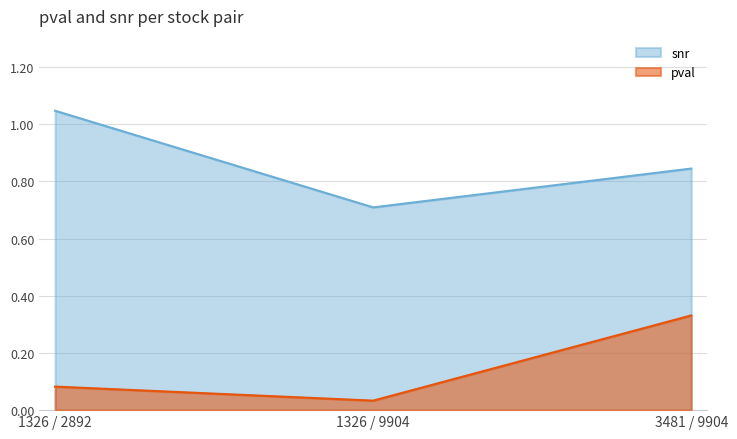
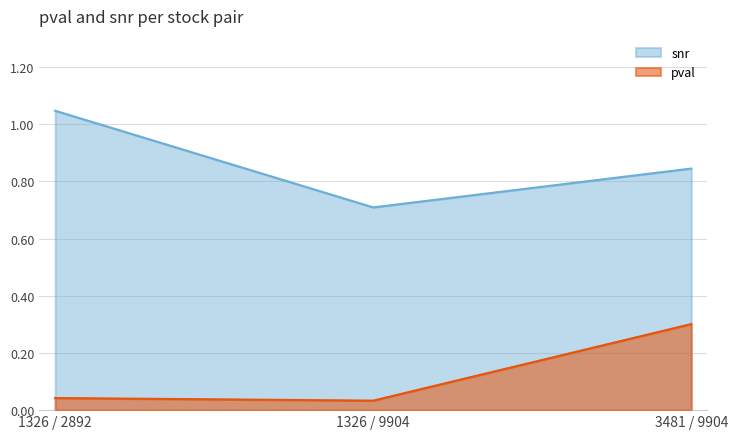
  {
    "snr": {
      "1326 / 2892": 1.05,
      "1326 / 9904": 0.71,
      "3481 / 9904": 0.84
    },
    "pval": {
-     "1326 / 2892": 0.08,
+     "1326 / 2892": 0.04,
      "1326 / 9904": 0.03,
-     "3481 / 9904": 0.33
+     "3481 / 9904": 0.30
    }
  }
